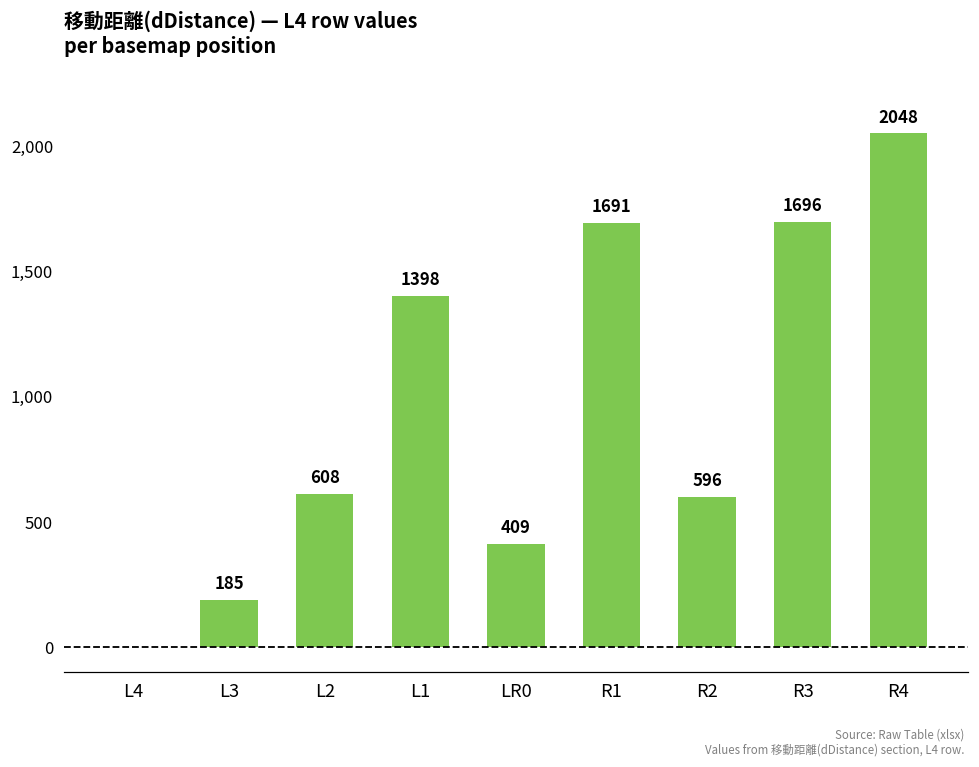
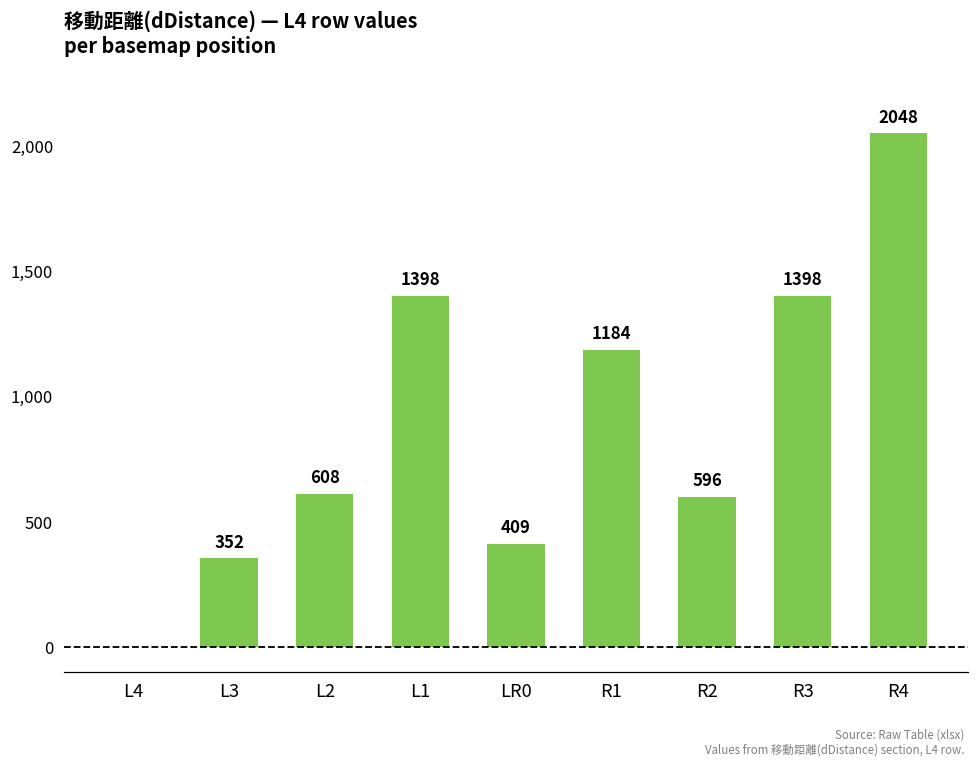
  {
-   "L3": 185,
+   "L3": 352,
    "L2": 608,
    "L1": 1398,
    "LR0": 409,
-   "R1": 1691,
+   "R1": 1184,
    "R2": 596,
-   "R3": 1696,
+   "R3": 1398,
    "R4": 2048
  }
